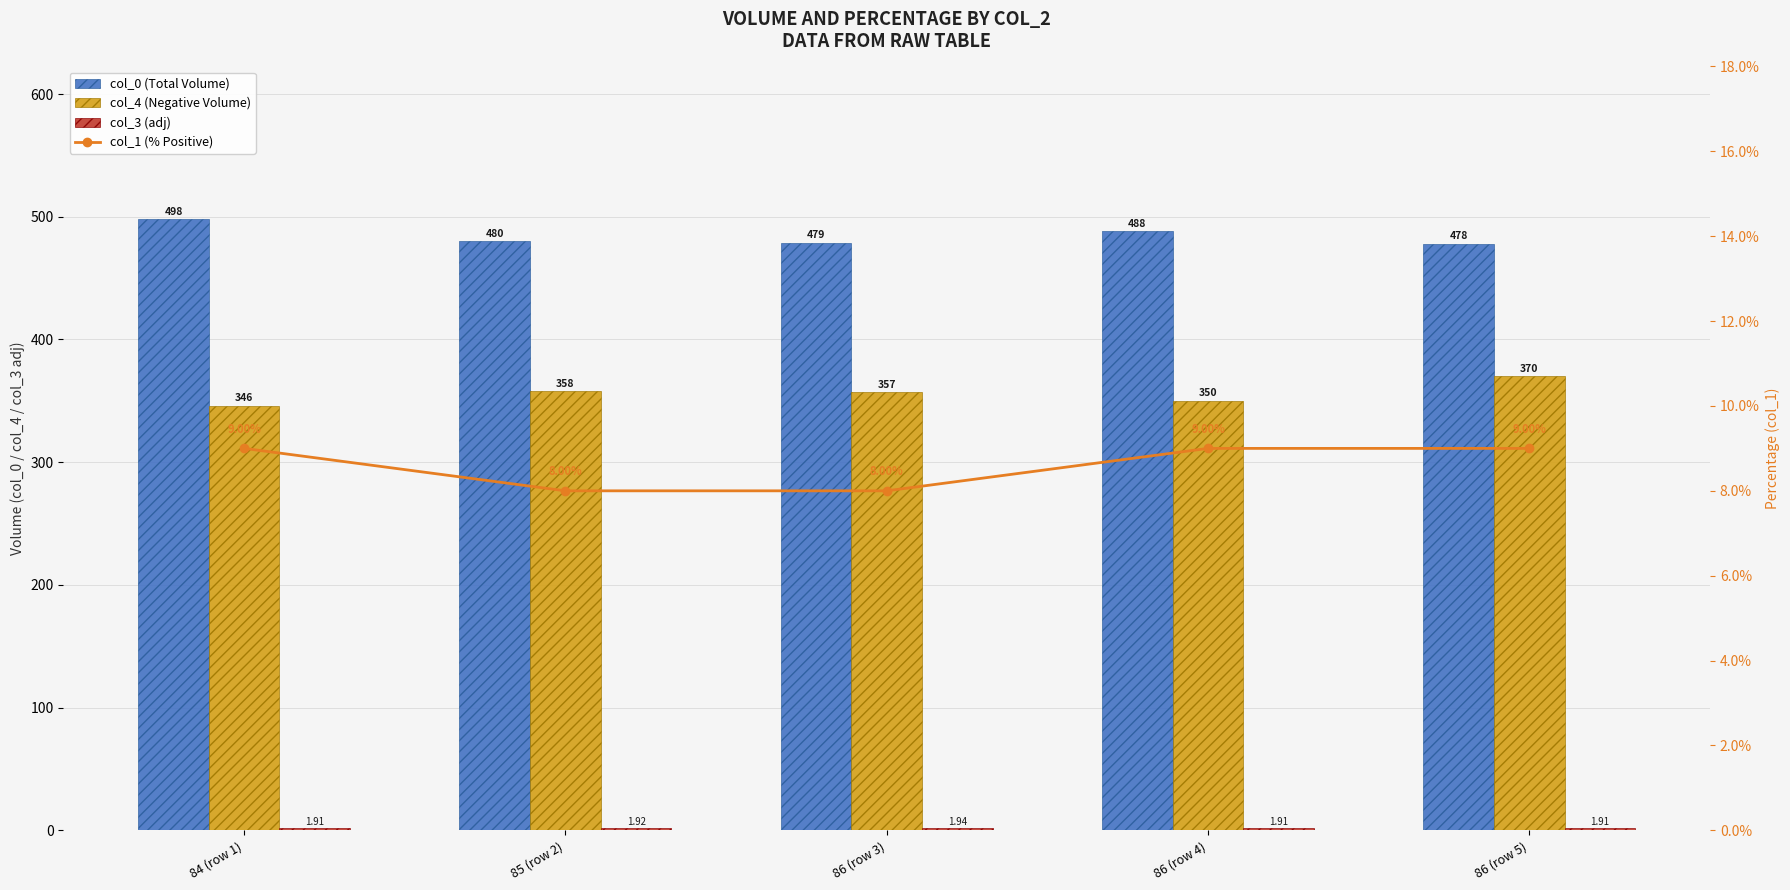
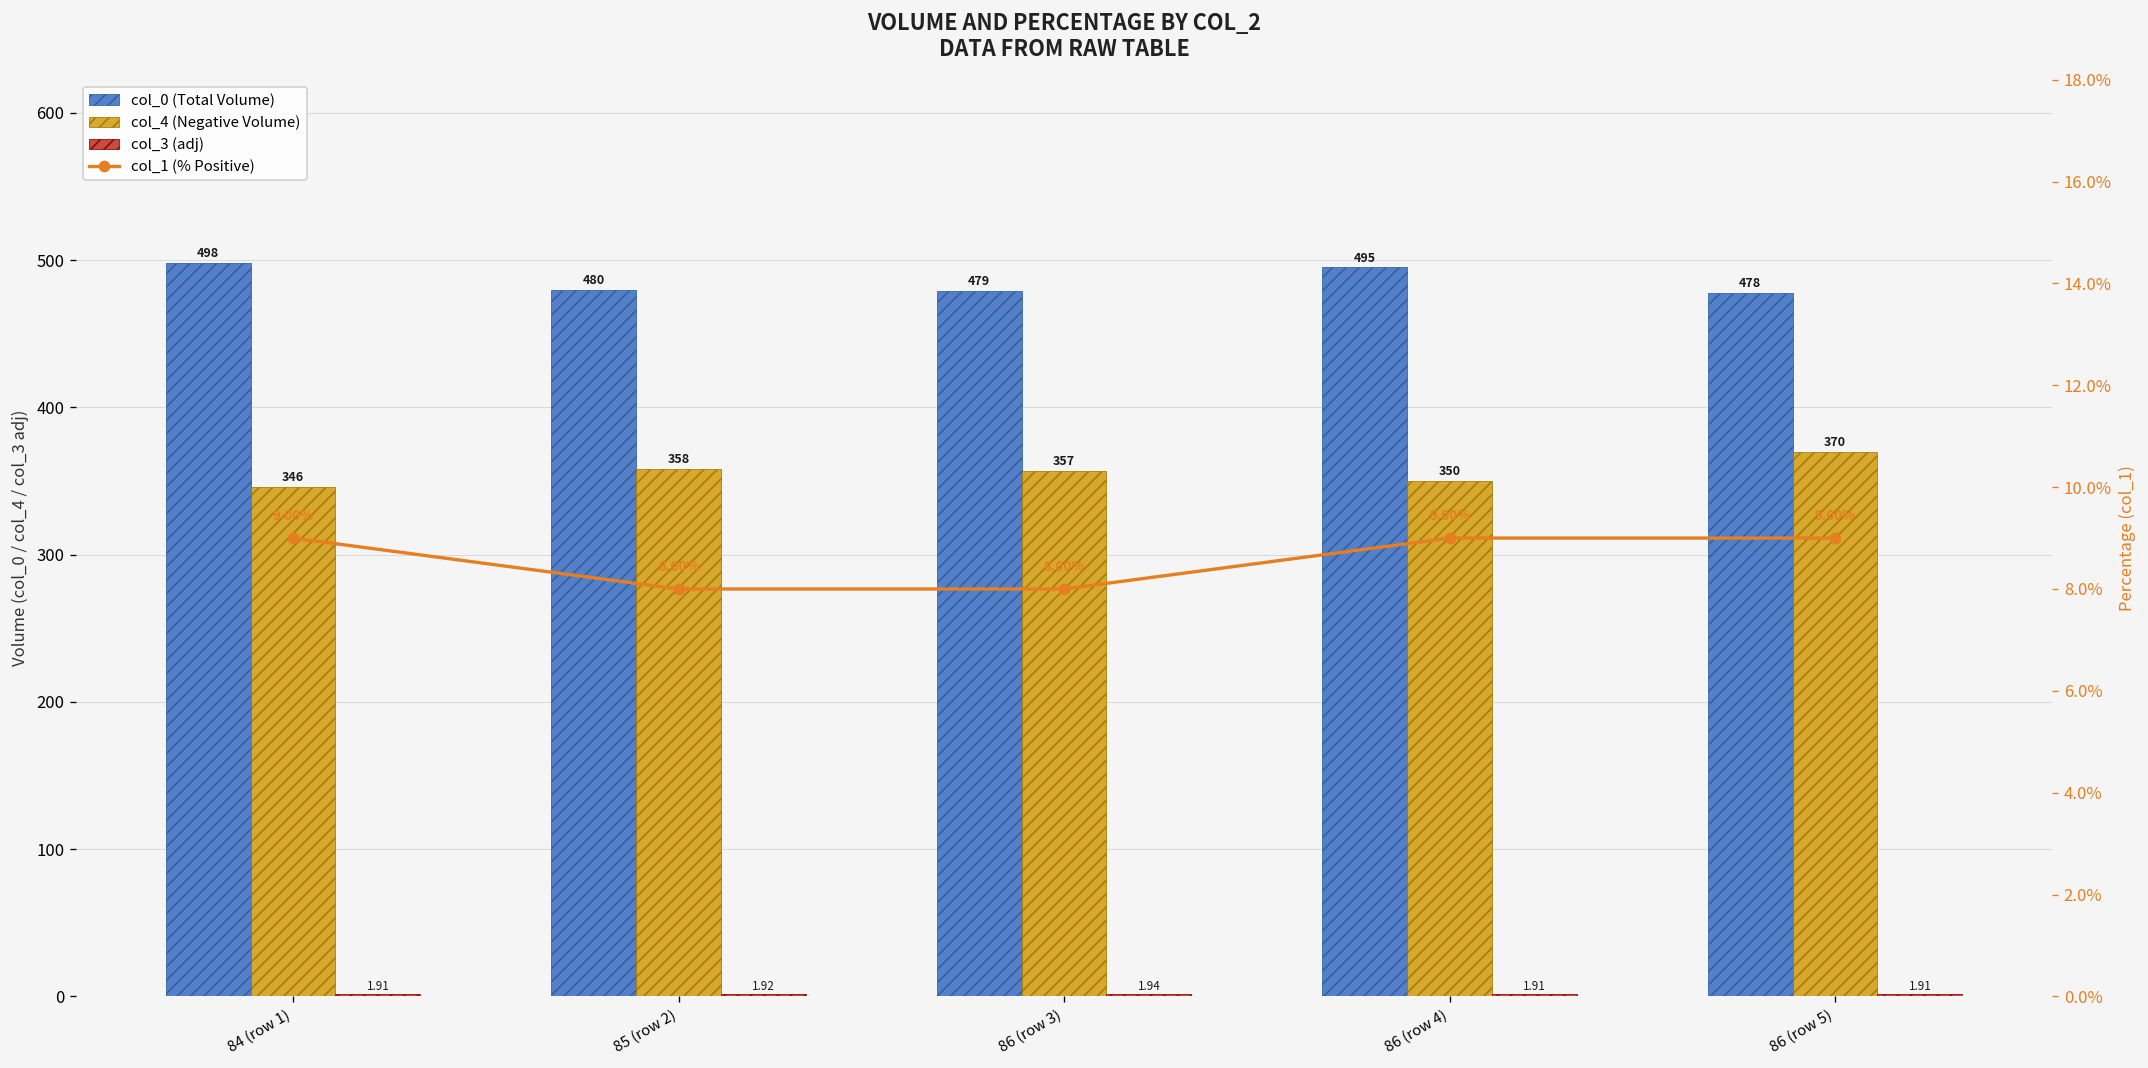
  {
    "col_0 (Total Volume)": {
      "84 (row 1)": 498,
      "85 (row 2)": 480,
      "86 (row 3)": 479,
-     "86 (row 4)": 488,
+     "86 (row 4)": 495,
      "86 (row 5)": 478
    },
    "col_3 (adj)": {
      "84 (row 1)": 1.91,
      "85 (row 2)": 1.92,
      "86 (row 3)": 1.94,
      "86 (row 4)": 1.91,
      "86 (row 5)": 1.91
    }
  }
